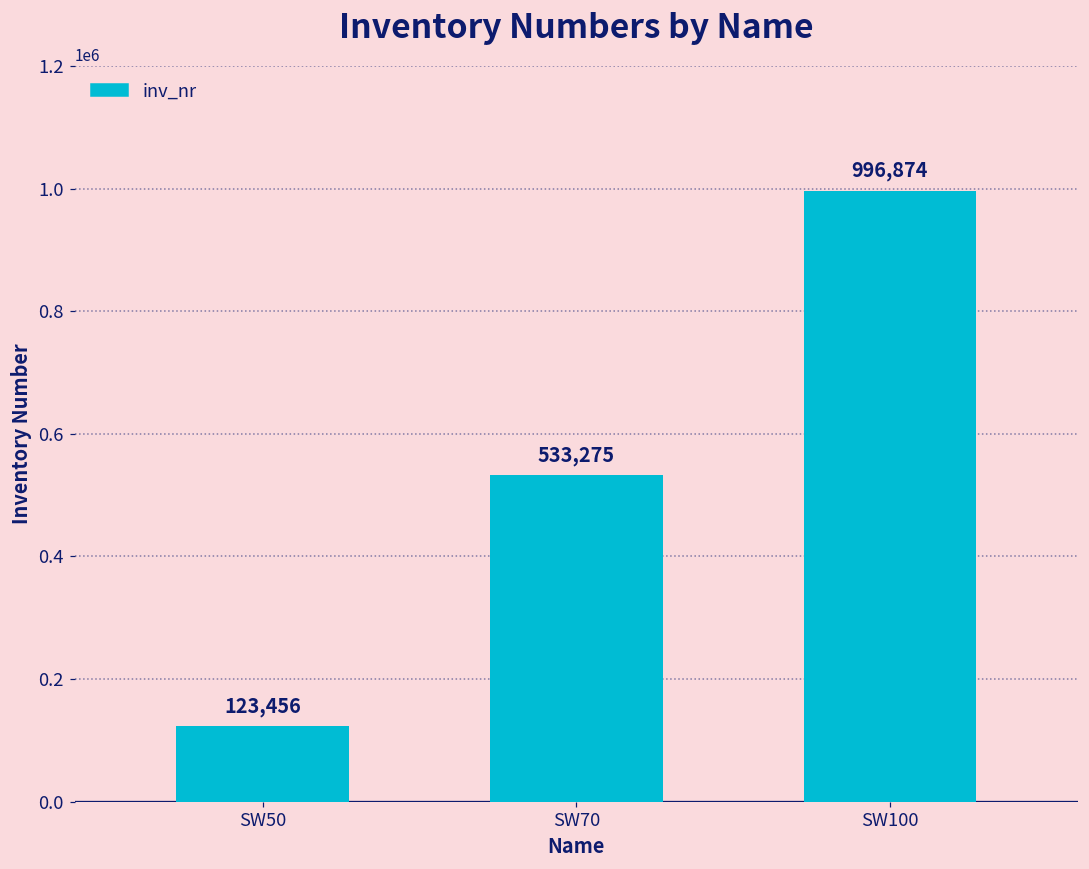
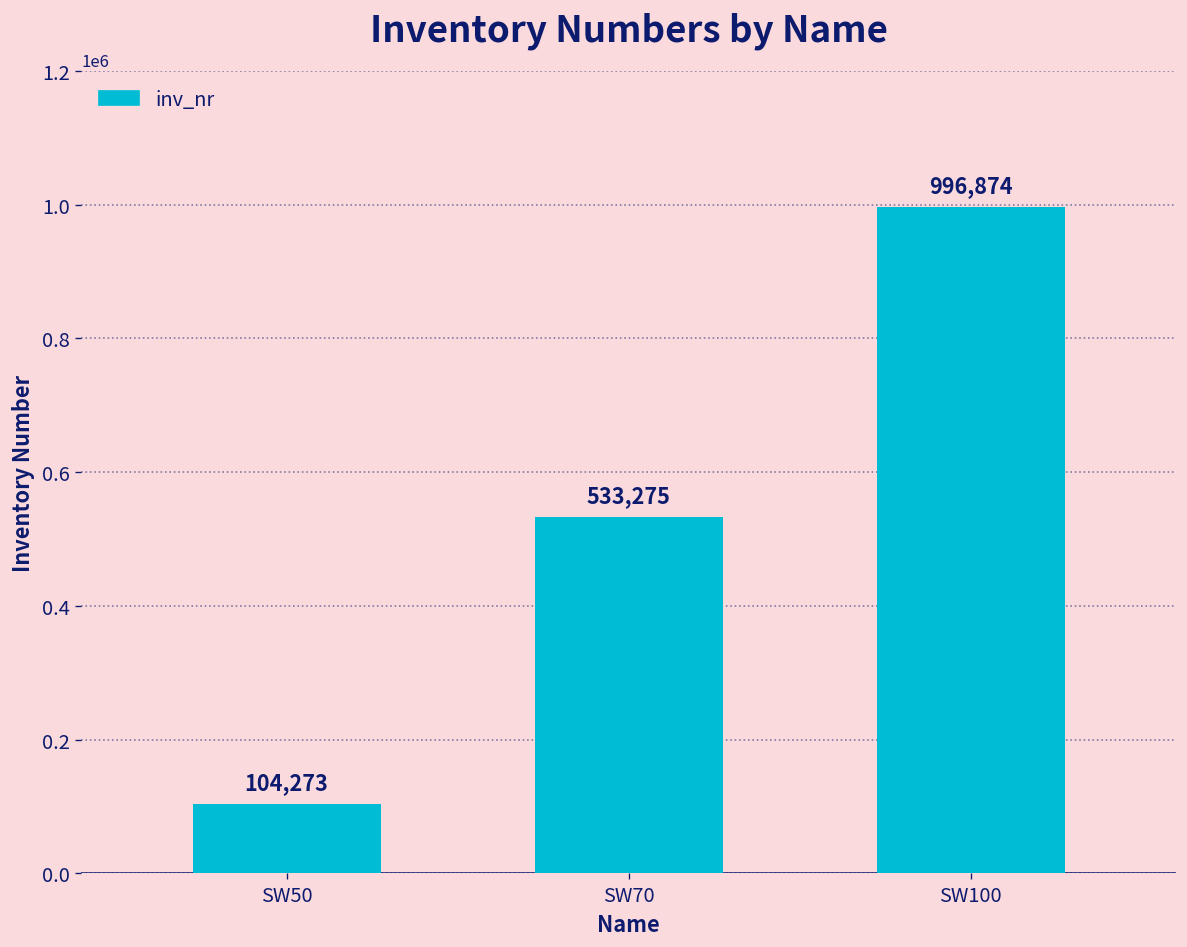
  {
-   "SW50": "123,456",
+   "SW50": "104,273",
    "SW70": "533,275",
    "SW100": "996,874"
  }
